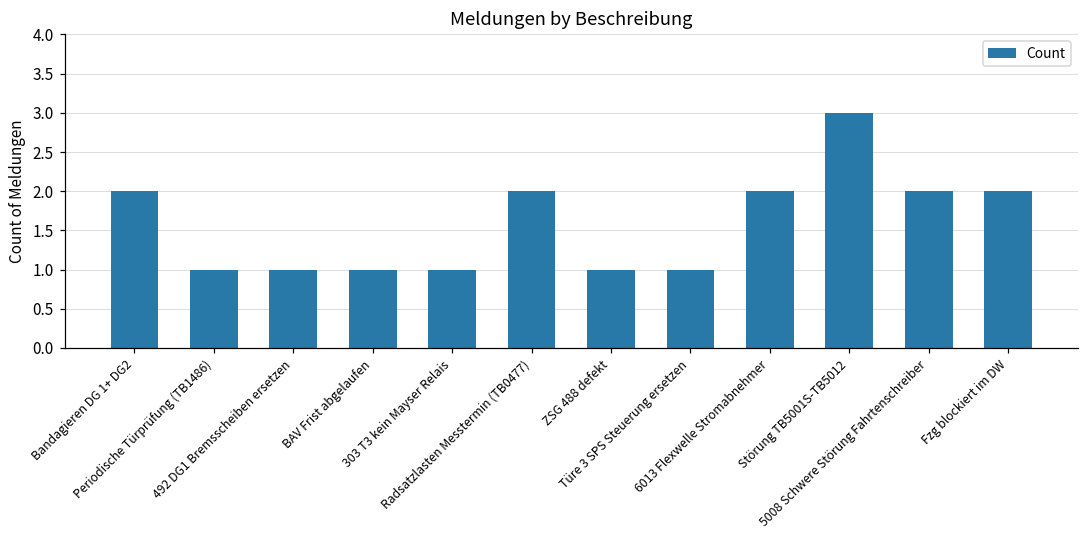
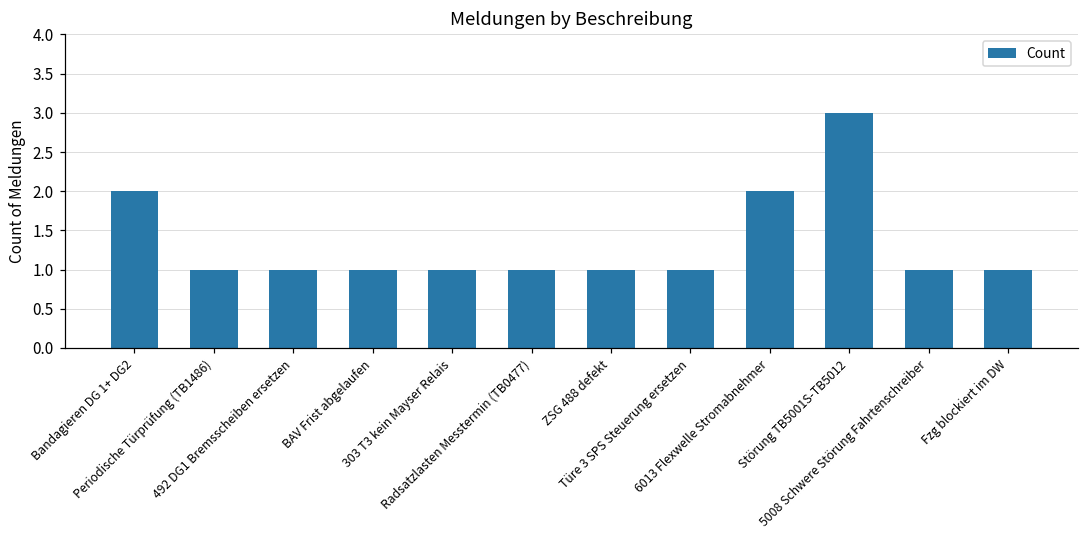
  {
    "Bandagieren DG 1+ DG2": 2,
    "Periodische Türprüfung (TB1486)": 1,
    "492 DG1 Bremsscheiben ersetzen": 1,
    "BAV Frist abgelaufen": 1,
    "303 T3 kein Mayser Relais": 1,
-   "Radsatzlasten Messtermin (TB0477)": 2,
+   "Radsatzlasten Messtermin (TB0477)": 1,
    "ZSG 488 defekt": 1,
    "Türe 3 SPS Steuerung ersetzen": 1,
    "6013 Flexwelle Stromabnehmer": 2,
    "Störung TB5001S-TB5012": 3,
-   "5008 Schwere Störung Fahrtenschreiber": 2,
-   "Fzg blockiert im DW": 2
+   "5008 Schwere Störung Fahrtenschreiber": 1,
+   "Fzg blockiert im DW": 1
  }
